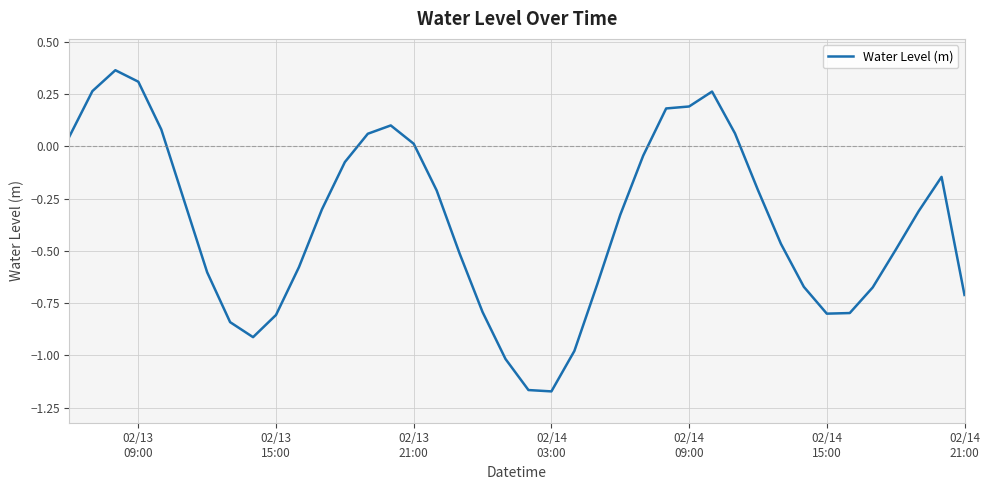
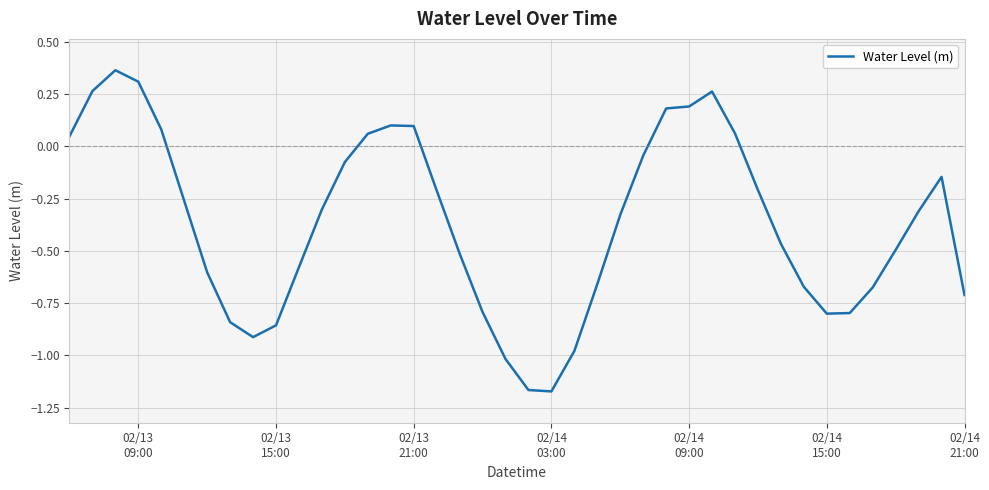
  {
    "02/13 09:00": 0.31,
-   "02/13 15:00": -0.81,
-   "02/13 21:00": 0.01,
+   "02/13 15:00": -0.86,
+   "02/13 21:00": 0.10,
    "02/14 03:00": -1.17,
    "02/14 09:00": 0.19,
    "02/14 15:00": -0.80,
    "02/14 21:00": -0.71
  }
